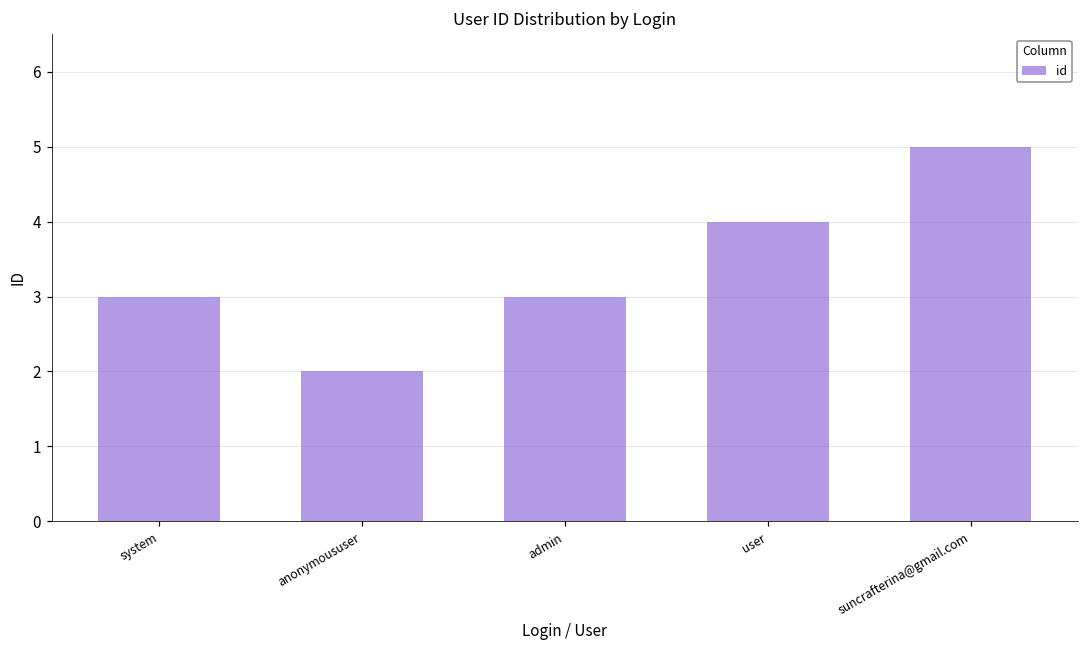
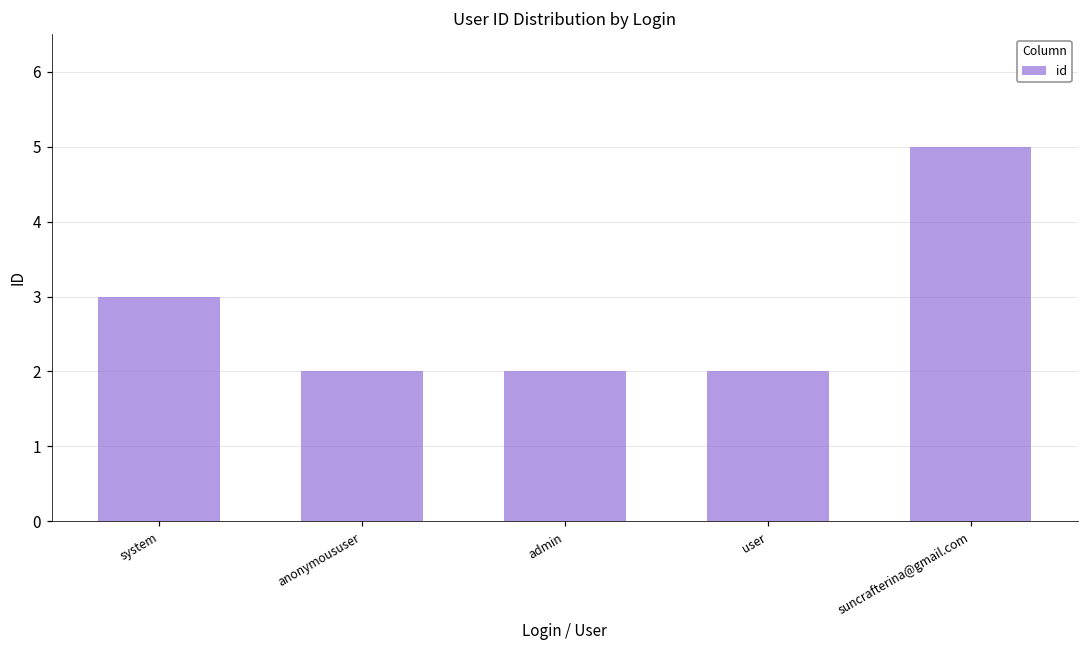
  {
    "system": 3,
    "anonymoususer": 2,
-   "admin": 3,
-   "user": 4,
+   "admin": 2,
+   "user": 2,
    "suncrafterina@gmail.com": 5
  }
